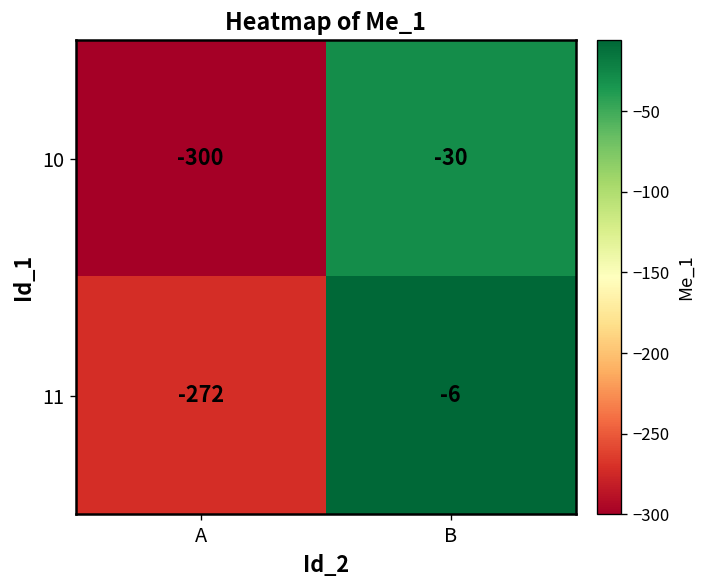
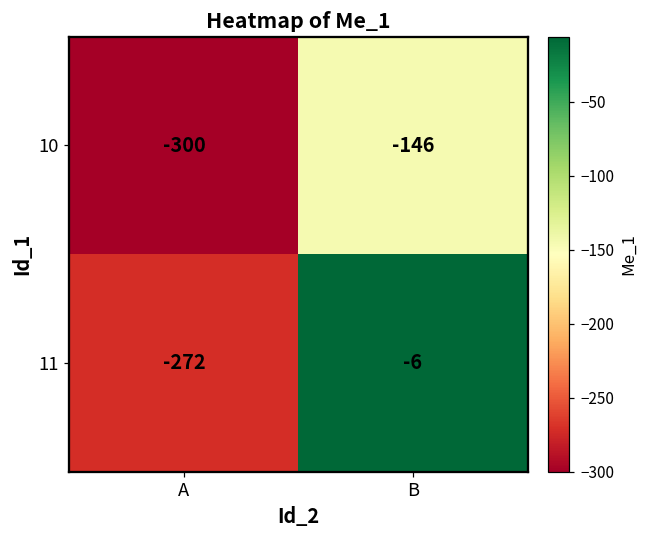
  {
    "10": {
      "A": -300,
-     "B": -30
+     "B": -146
    },
    "11": {
      "A": -272,
      "B": -6
    }
  }
